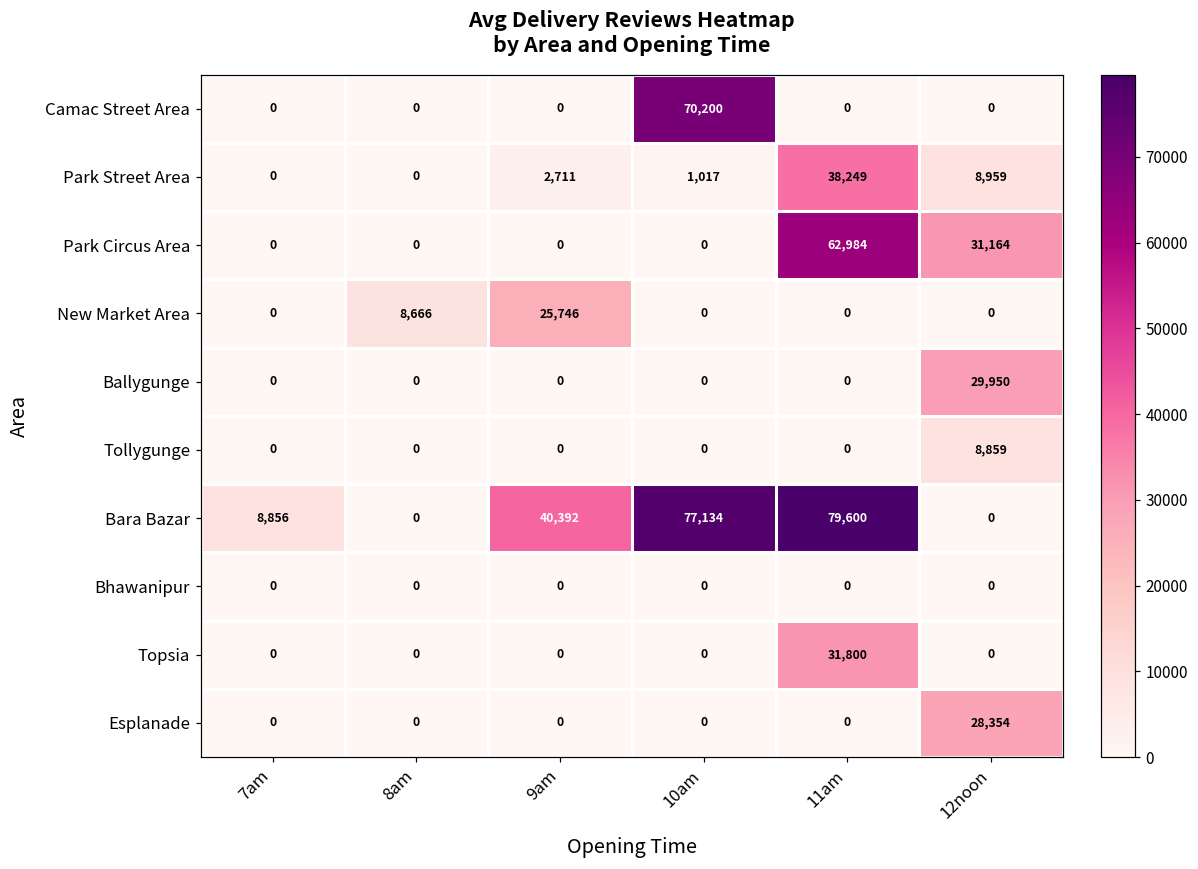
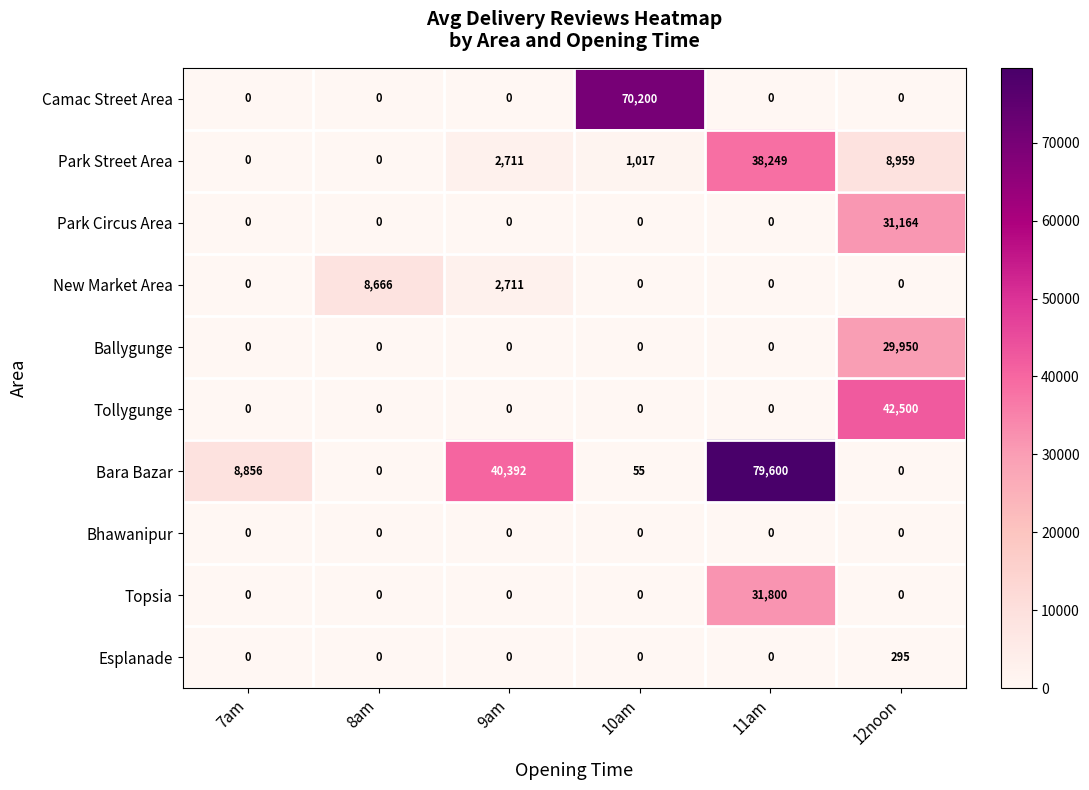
  {
    "Camac Street Area": {
      "7am": "0",
      "8am": "0",
      "9am": "0",
      "10am": "70,200",
      "11am": "0",
      "12noon": "0"
    },
    "Park Street Area": {
      "7am": "0",
      "8am": "0",
      "9am": "2,711",
      "10am": "1,017",
      "11am": "38,249",
      "12noon": "8,959"
    },
    "Park Circus Area": {
      "7am": "0",
      "8am": "0",
      "9am": "0",
      "10am": "0",
-     "11am": "62,984",
+     "11am": "0",
      "12noon": "31,164"
    },
    "New Market Area": {
      "7am": "0",
      "8am": "8,666",
-     "9am": "25,746",
+     "9am": "2,711",
      "10am": "0",
      "11am": "0",
      "12noon": "0"
    },
    "Ballygunge": {
      "7am": "0",
      "8am": "0",
      "9am": "0",
      "10am": "0",
      "11am": "0",
      "12noon": "29,950"
    },
    "Tollygunge": {
      "7am": "0",
      "8am": "0",
      "9am": "0",
      "10am": "0",
      "11am": "0",
-     "12noon": "8,859"
+     "12noon": "42,500"
    },
    "Bara Bazar": {
      "7am": "8,856",
      "8am": "0",
      "9am": "40,392",
-     "10am": "77,134",
+     "10am": "55",
      "11am": "79,600",
      "12noon": "0"
    },
    "Bhawanipur": {
      "7am": "0",
      "8am": "0",
      "9am": "0",
      "10am": "0",
      "11am": "0",
      "12noon": "0"
    },
    "Topsia": {
      "7am": "0",
      "8am": "0",
      "9am": "0",
      "10am": "0",
      "11am": "31,800",
      "12noon": "0"
    },
    "Esplanade": {
      "7am": "0",
      "8am": "0",
      "9am": "0",
      "10am": "0",
      "11am": "0",
-     "12noon": "28,354"
+     "12noon": "295"
    }
  }
